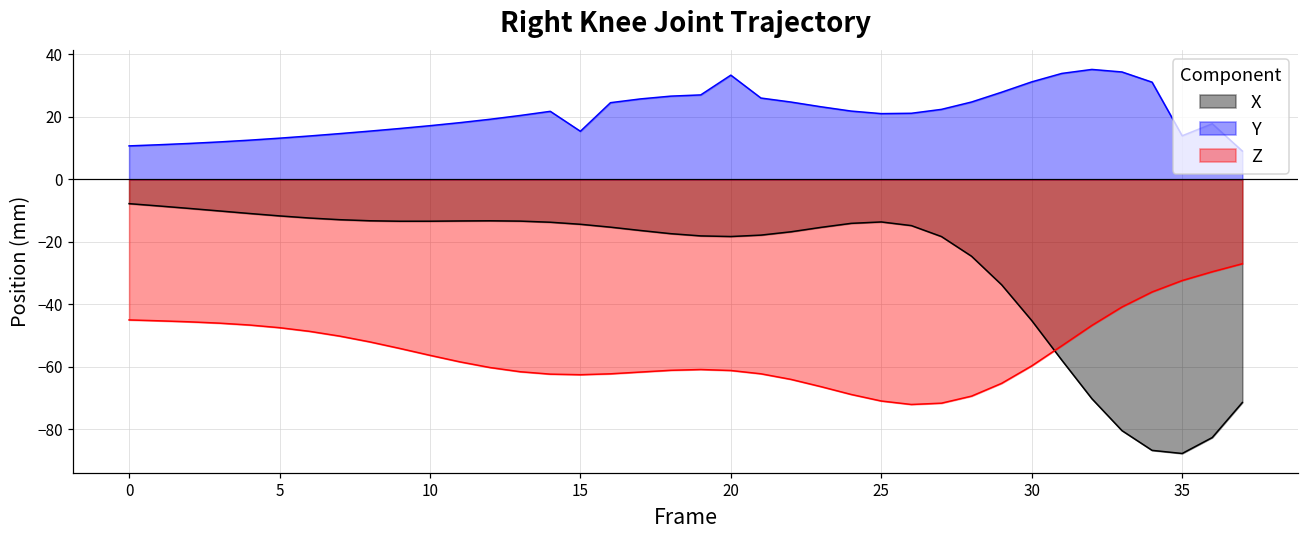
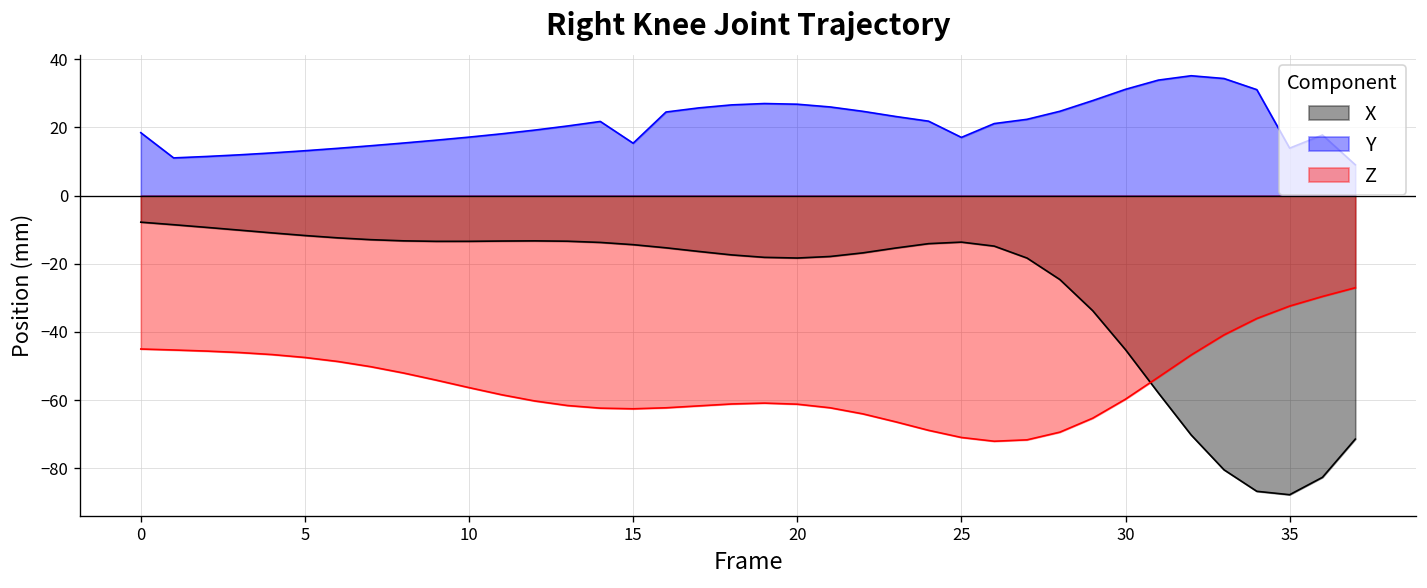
  {
    "Y": {
-     "0": 11,
+     "0": 18,
      "5": 13,
      "10": 17,
      "15": 15,
-     "20": 33,
-     "25": 21,
+     "20": 27,
+     "25": 17,
      "30": 31
    }
  }
